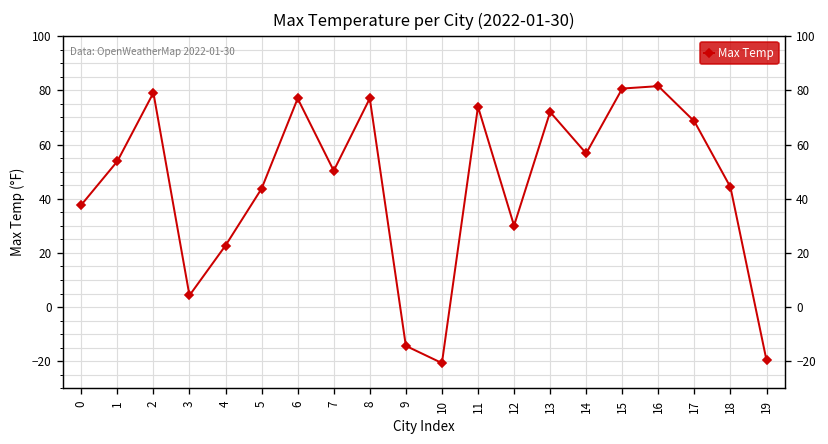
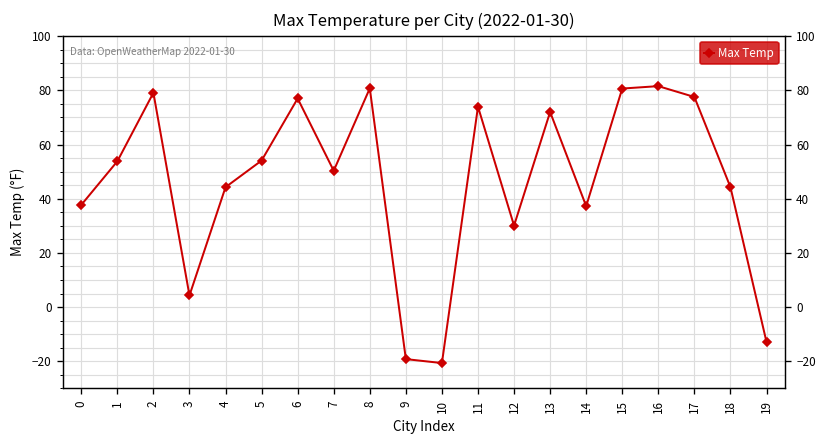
  {
    "0": 38,
    "1": 54,
    "2": 79,
    "3": 4,
-   "4": 23,
-   "5": 44,
+   "4": 44,
+   "5": 54,
    "6": 77,
    "7": 50,
-   "8": 77,
-   "9": -14,
+   "8": 81,
+   "9": -19,
    "10": -21,
    "11": 74,
    "12": 30,
    "13": 72,
-   "14": 57,
+   "14": 37,
    "15": 81,
    "16": 82,
-   "17": 69,
+   "17": 78,
    "18": 44,
-   "19": -20
+   "19": -13
  }
